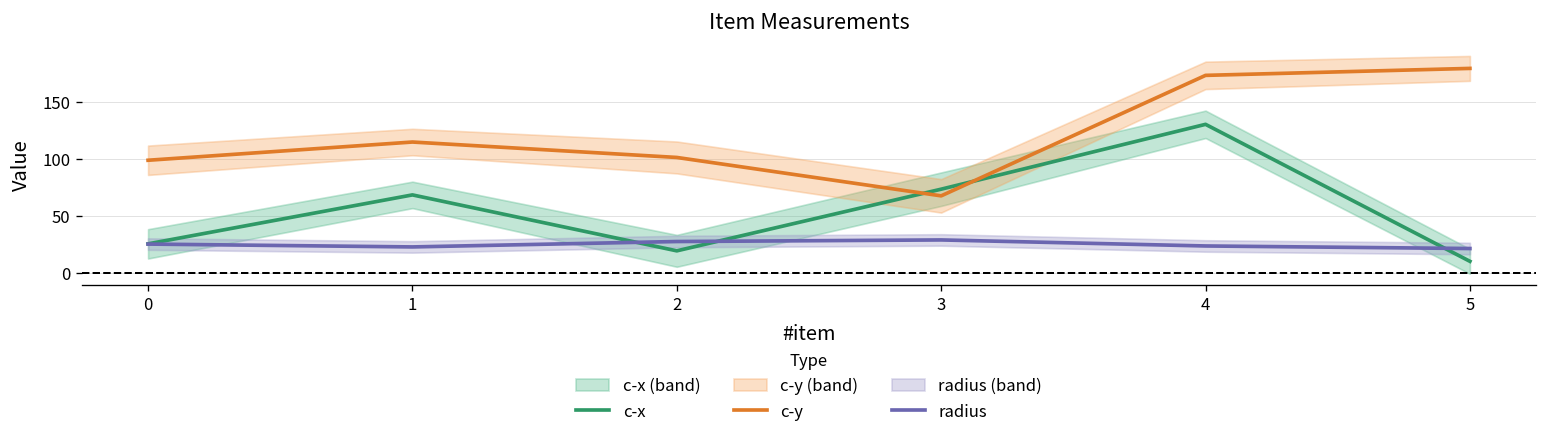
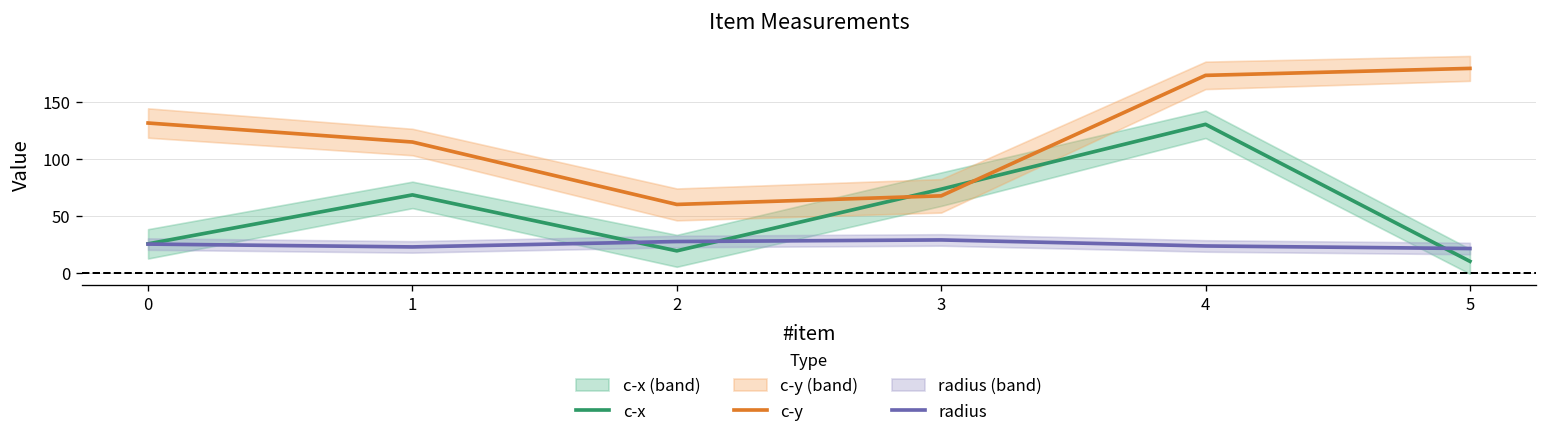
  {
    "c-y": {
-     "0": 100,
+     "0": 130,
      "1": 110,
-     "2": 100,
+     "2": 60,
      "3": 70,
      "4": 170,
      "5": 180
    },
    "radius": {
      "1": 20,
      "2": 30,
      "3": 30,
      "4": 20
    }
  }
